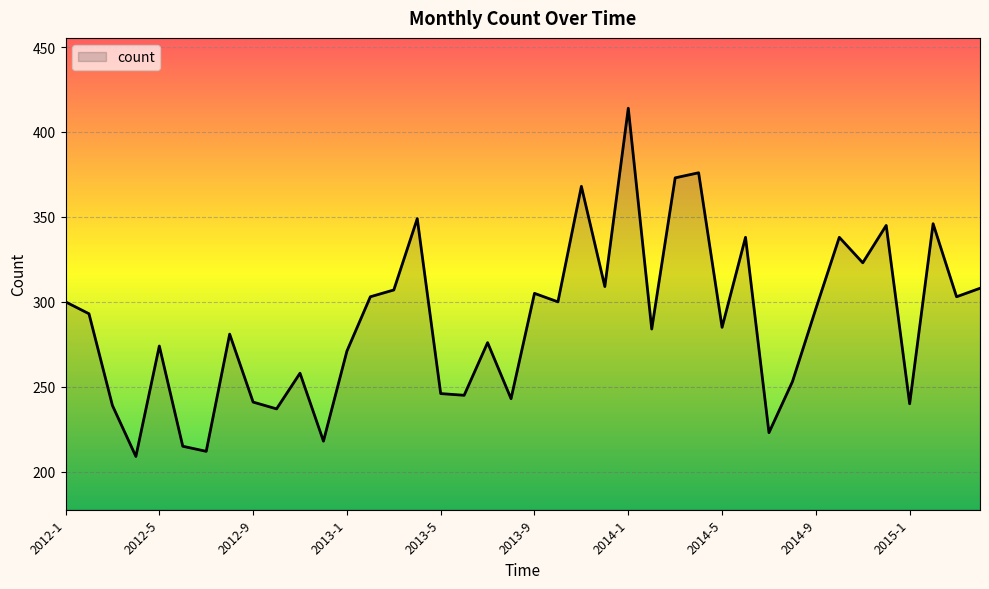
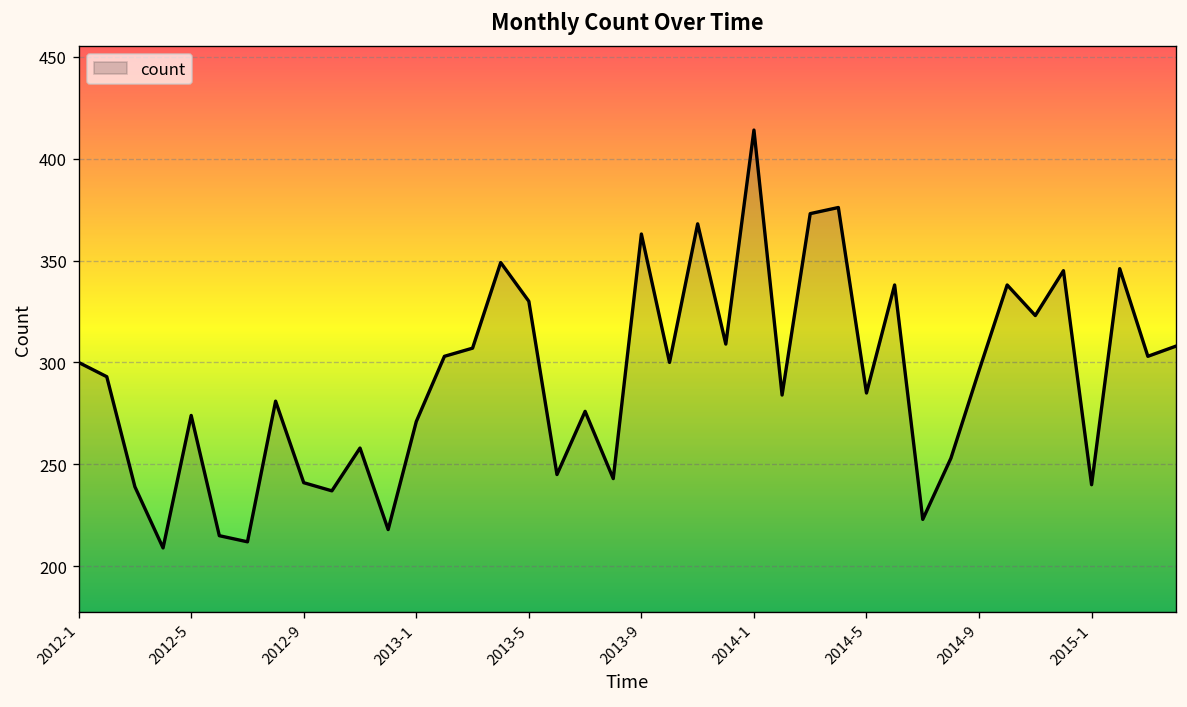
  {
    "2012-1": 300,
    "2012-5": 274,
    "2012-9": 241,
    "2013-1": 271,
-   "2013-5": 246,
-   "2013-9": 305,
+   "2013-5": 330,
+   "2013-9": 363,
    "2014-1": 414,
    "2014-5": 285,
    "2014-9": 296,
    "2015-1": 240
  }
